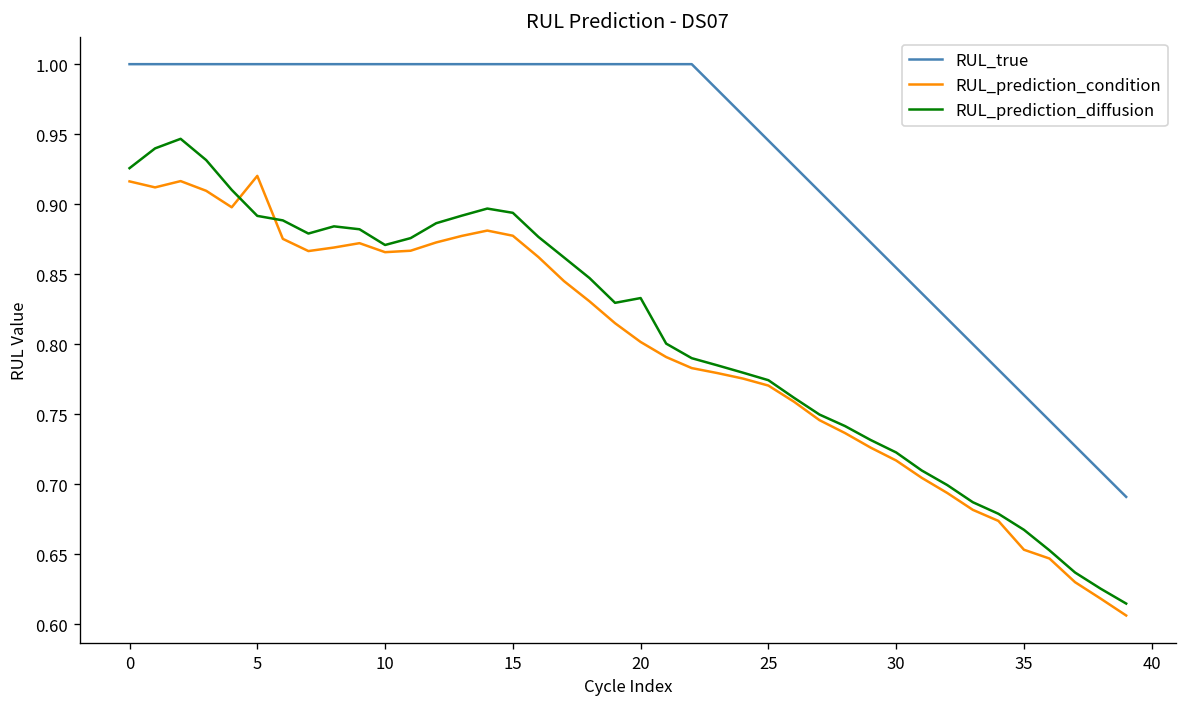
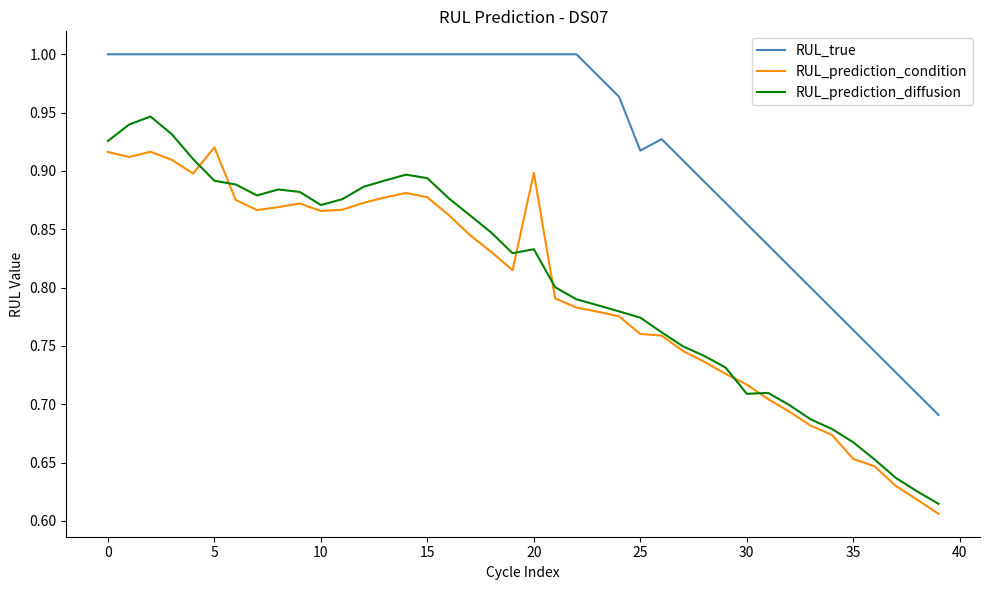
  {
    "RUL_true": {
      "0": 1.000,
      "5": 1.000,
      "10": 1.000,
      "15": 1.000,
      "20": 1.000,
-     "25": 0.945,
+     "25": 0.917,
      "30": 0.855,
      "35": 0.764
    },
    "RUL_prediction_condition": {
      "0": 0.916,
      "5": 0.920,
      "10": 0.866,
      "15": 0.877,
-     "20": 0.802,
-     "25": 0.770,
+     "20": 0.898,
+     "25": 0.760,
      "30": 0.717,
      "35": 0.653
    },
    "RUL_prediction_diffusion": {
      "0": 0.926,
      "5": 0.892,
      "10": 0.871,
      "15": 0.894,
      "20": 0.833,
      "25": 0.774,
-     "30": 0.723,
+     "30": 0.709,
      "35": 0.667
    }
  }
